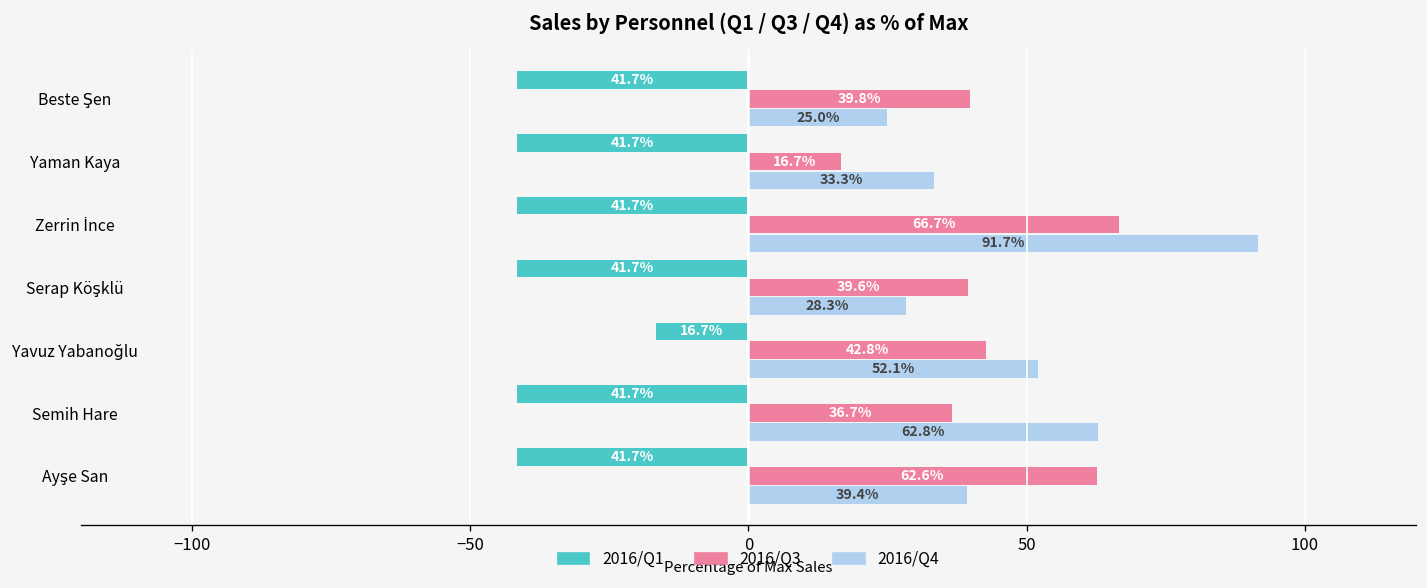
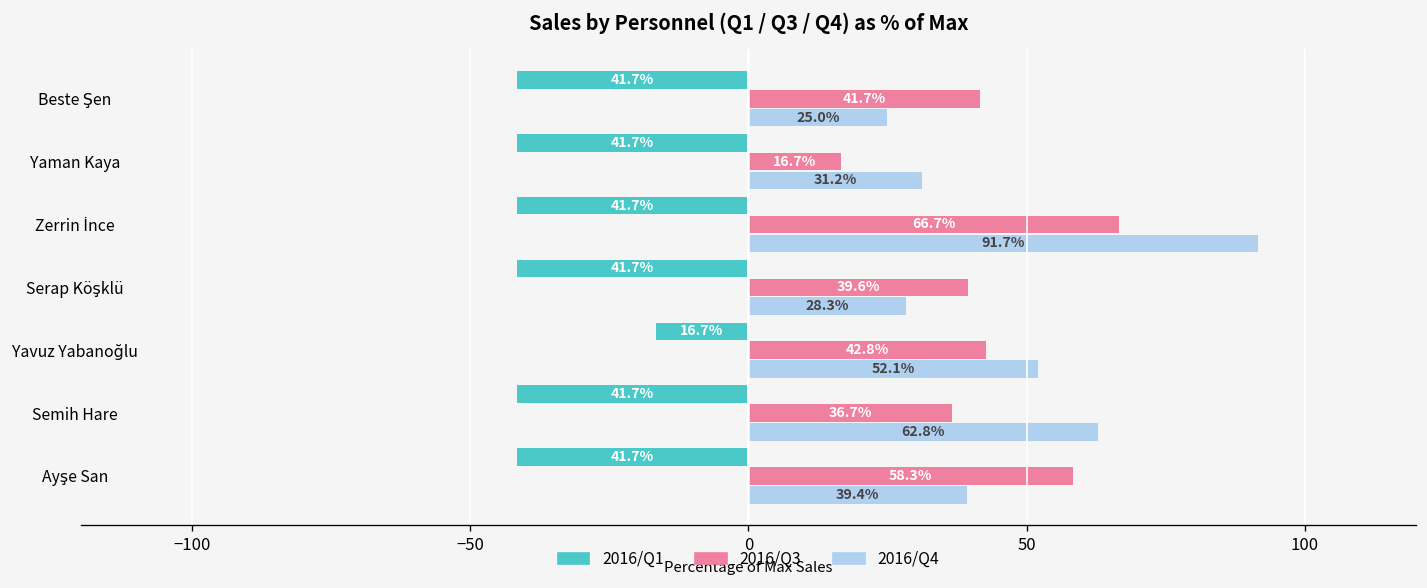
  {
    "2016/Q3": {
-     "Beste Şen": "39.8%",
+     "Beste Şen": "41.7%",
      "Yaman Kaya": "16.7%",
      "Zerrin İnce": "66.7%",
      "Serap Köşklü": "39.6%",
      "Yavuz Yabanoğlu": "42.8%",
      "Semih Hare": "36.7%",
-     "Ayşe San": "62.6%"
+     "Ayşe San": "58.3%"
    },
    "2016/Q4": {
      "Beste Şen": "25.0%",
-     "Yaman Kaya": "33.3%",
+     "Yaman Kaya": "31.2%",
      "Zerrin İnce": "91.7%",
      "Serap Köşklü": "28.3%",
      "Yavuz Yabanoğlu": "52.1%",
      "Semih Hare": "62.8%",
      "Ayşe San": "39.4%"
    }
  }
